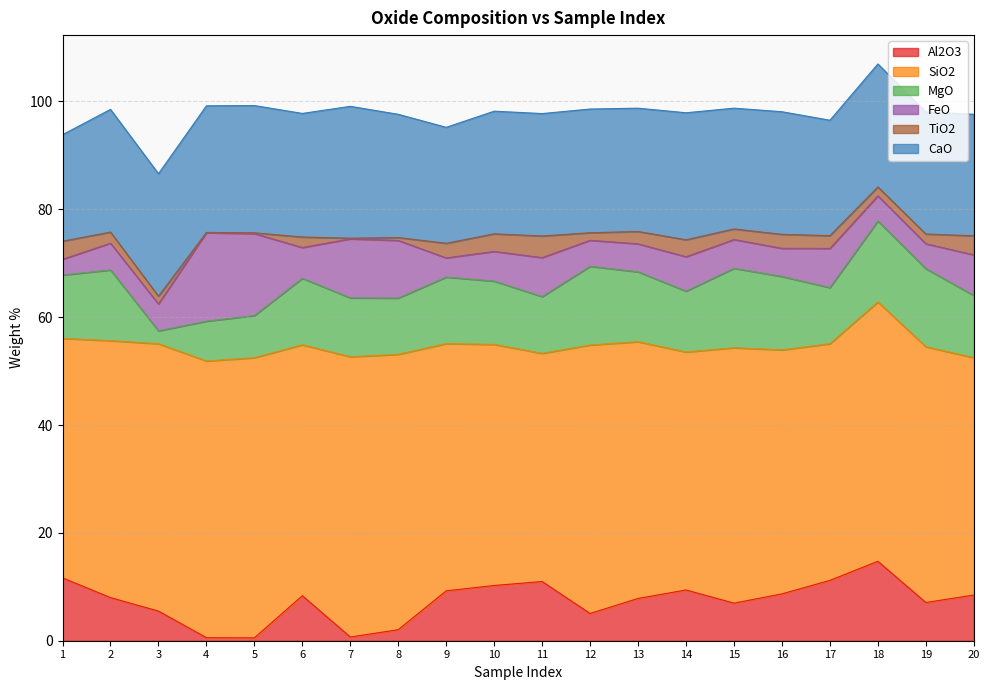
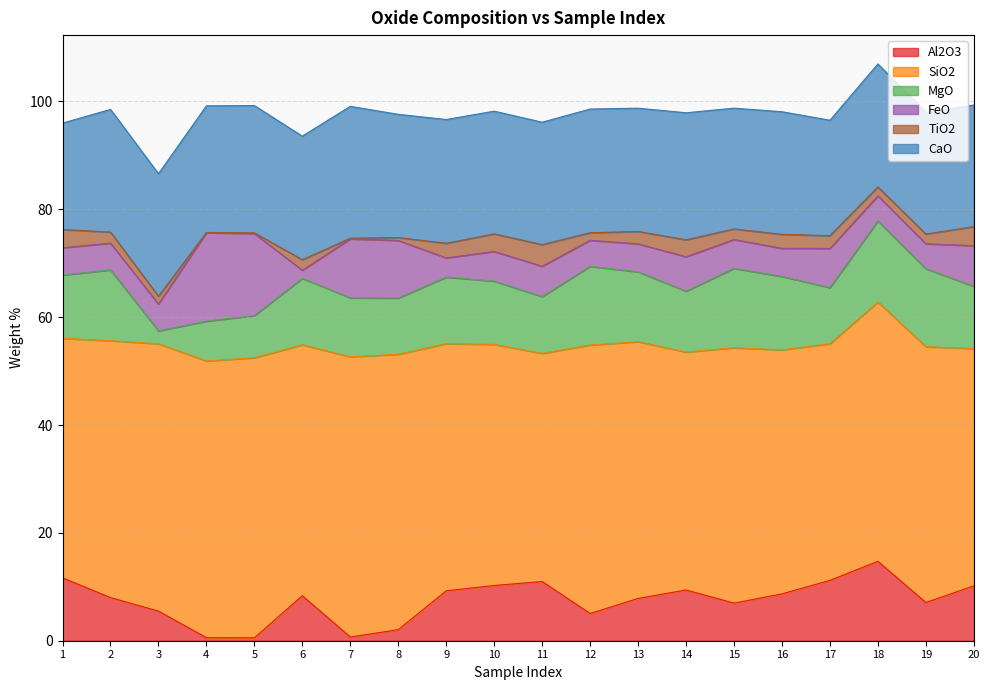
  {
    "Al2O3": {
      "1": 12,
      "2": 8,
      "3": 5,
      "4": 1,
      "5": 1,
      "6": 8,
      "7": 1,
      "8": 2,
      "9": 9,
      "10": 10,
      "11": 11,
      "12": 5,
      "13": 8,
      "14": 9,
      "15": 7,
      "16": 9,
      "17": 11,
      "18": 15,
      "19": 7,
-     "20": 8
+     "20": 10
    },
    "SiO2": {
      "1": 44,
      "2": 48,
      "3": 50,
      "4": 51,
      "5": 52,
      "6": 47,
      "7": 52,
      "8": 51,
      "9": 46,
      "10": 45,
      "11": 42,
      "12": 50,
      "13": 48,
      "14": 44,
      "15": 47,
      "16": 45,
      "17": 44,
      "18": 48,
      "19": 47,
      "20": 44
    },
    "MgO": {
      "1": 12,
      "2": 13,
      "3": 2,
      "4": 7,
      "5": 8,
      "6": 12,
      "7": 11,
      "8": 10,
      "9": 12,
      "10": 12,
      "11": 11,
      "12": 15,
      "13": 13,
      "14": 11,
      "15": 15,
      "16": 14,
      "17": 10,
      "18": 15,
      "19": 14,
      "20": 12
    },
    "FeO": {
-     "1": 3,
+     "1": 5,
      "2": 5,
      "3": 5,
-     "6": 6,
+     "6": 1,
      "8": 11,
      "9": 4,
      "10": 6,
-     "11": 7,
+     "11": 6,
      "12": 5,
      "13": 5,
      "14": 6,
      "15": 5,
      "16": 5,
      "17": 7,
      "18": 5,
      "19": 5,
      "20": 8
    },
    "TiO2": {
      "1": 3,
      "2": 2,
      "3": 1,
      "6": 2,
      "8": 1,
      "9": 3,
      "10": 3,
      "11": 4,
      "12": 1,
      "13": 2,
      "14": 3,
      "15": 2,
      "16": 3,
      "17": 2,
      "18": 2,
      "19": 2,
      "20": 4
    },
    "CaO": {
      "1": 20,
      "2": 23,
      "3": 23,
      "4": 23,
      "5": 24,
      "6": 23,
      "7": 24,
      "8": 23,
-     "9": 22,
+     "9": 23,
      "10": 23,
      "11": 23,
      "12": 23,
      "13": 23,
      "14": 24,
      "15": 22,
      "16": 23,
      "17": 21,
      "18": 23,
      "20": 23
    }
  }
